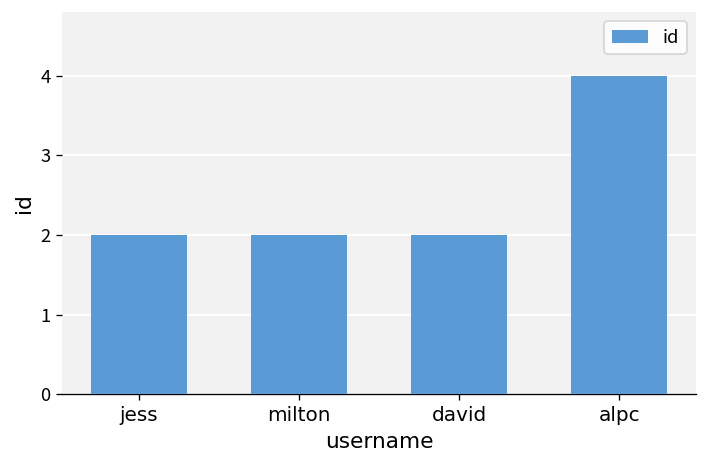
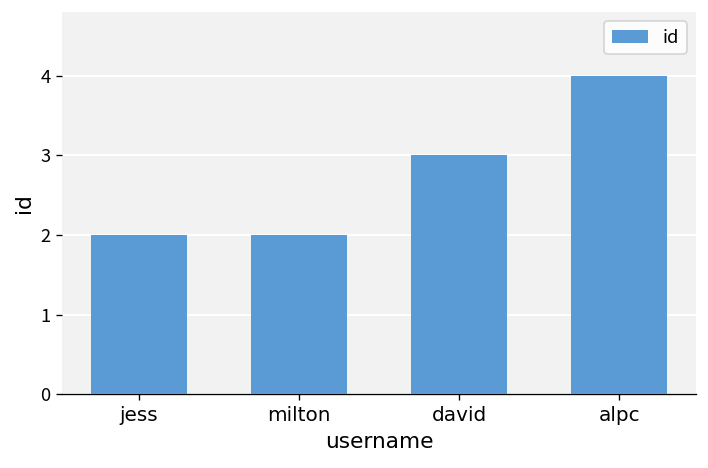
  {
    "jess": 2,
    "milton": 2,
-   "david": 2,
+   "david": 3,
    "alpc": 4
  }
